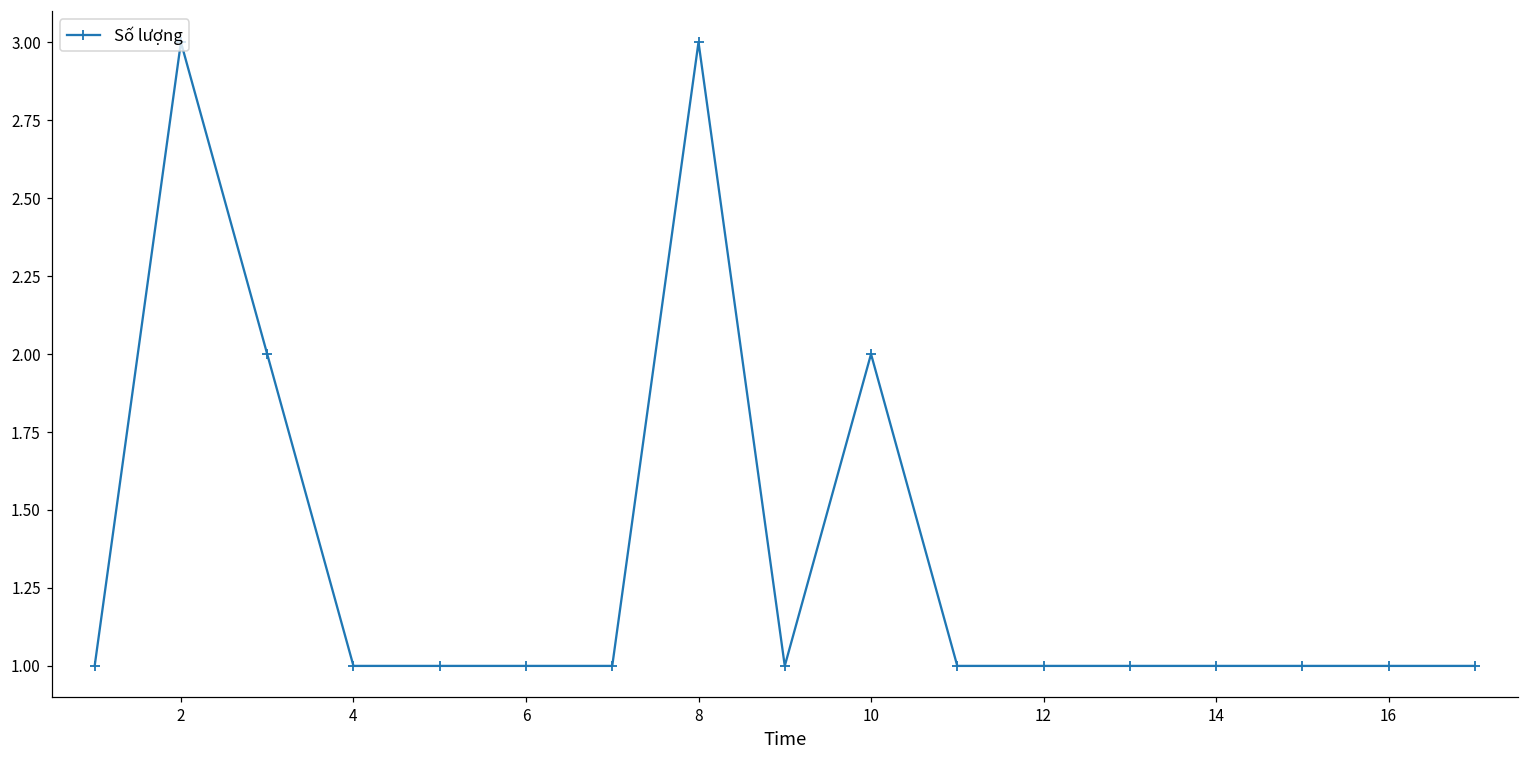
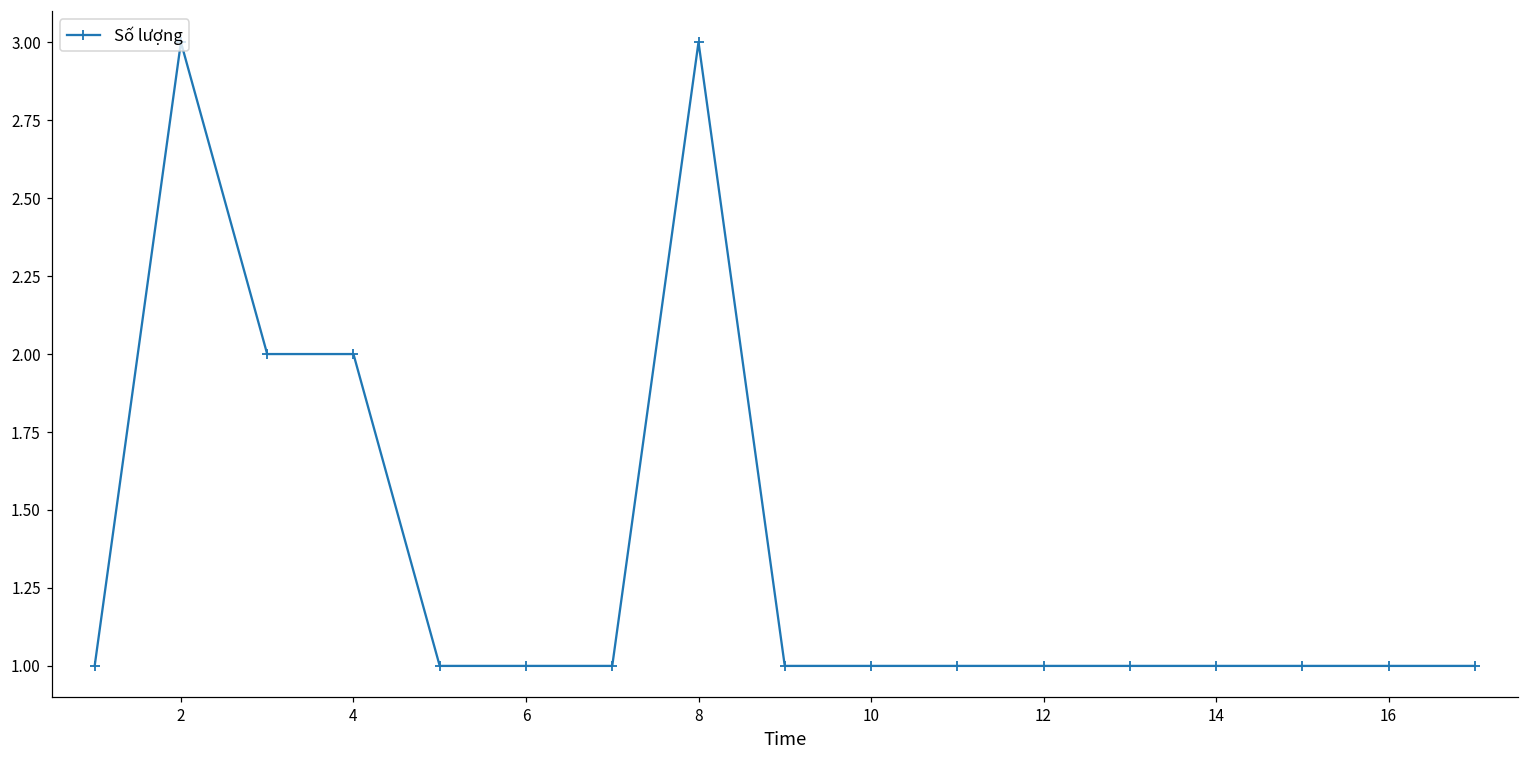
  {
-   "4": 1,
+   "4": 2,
    "6": 1,
    "8": 3,
-   "10": 2,
+   "10": 1,
    "12": 1,
    "14": 1,
    "16": 1
  }
